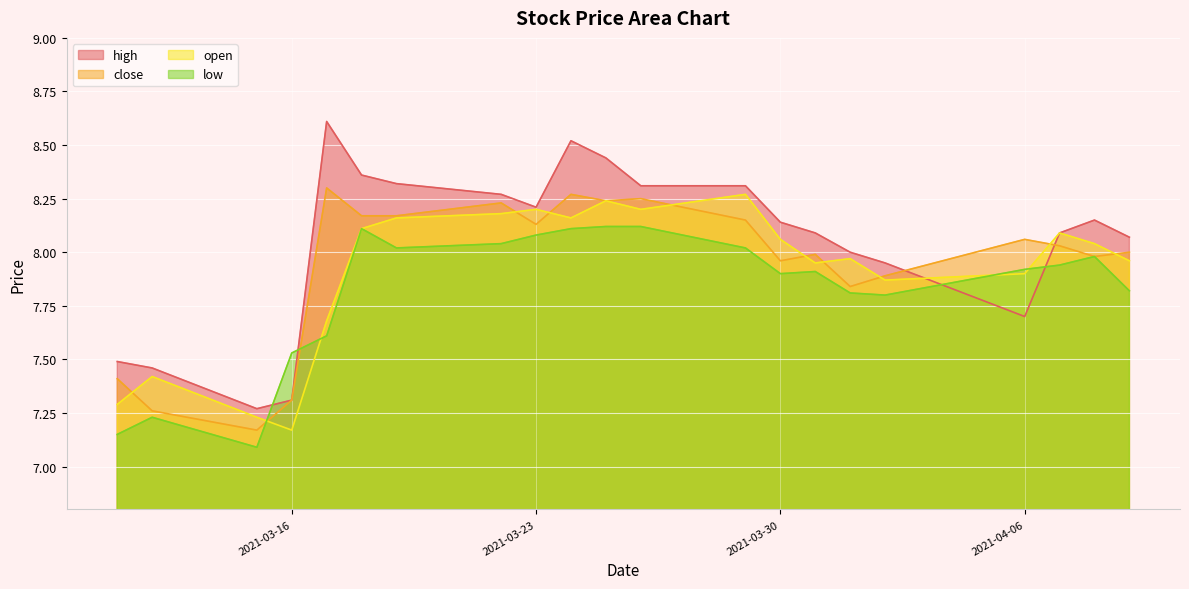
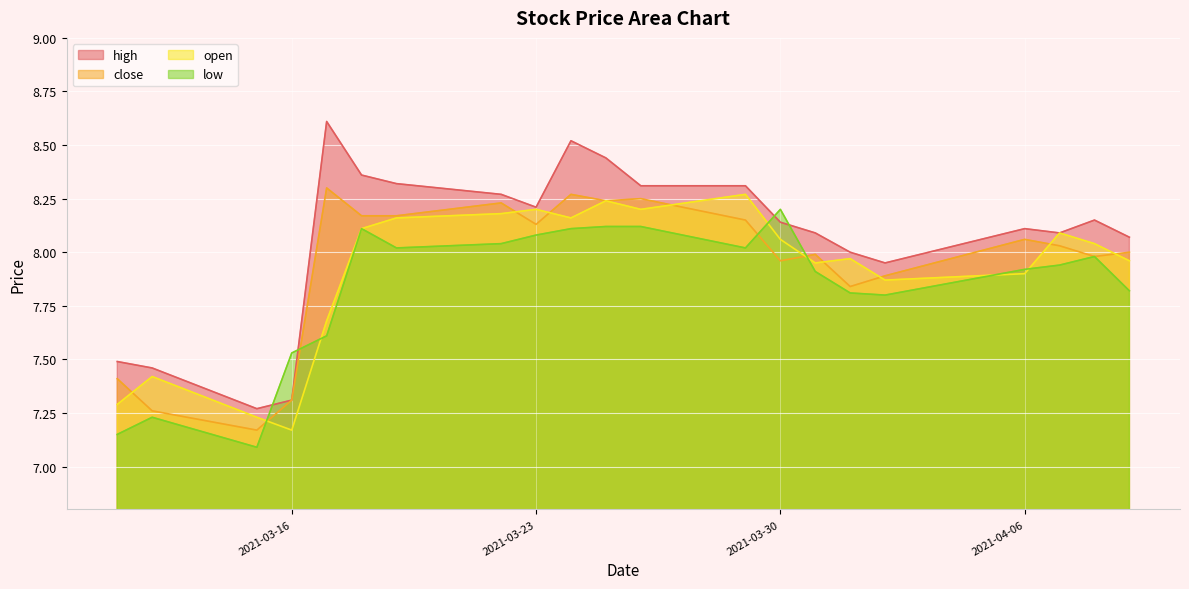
  {
    "high": {
      "2021-03-30": 8.14,
-     "2021-04-06": 7.70
+     "2021-04-06": 8.11
    },
    "low": {
      "2021-03-16": 7.53,
      "2021-03-23": 8.08,
-     "2021-03-30": 7.9,
+     "2021-03-30": 8.2,
      "2021-04-06": 7.92
    }
  }
